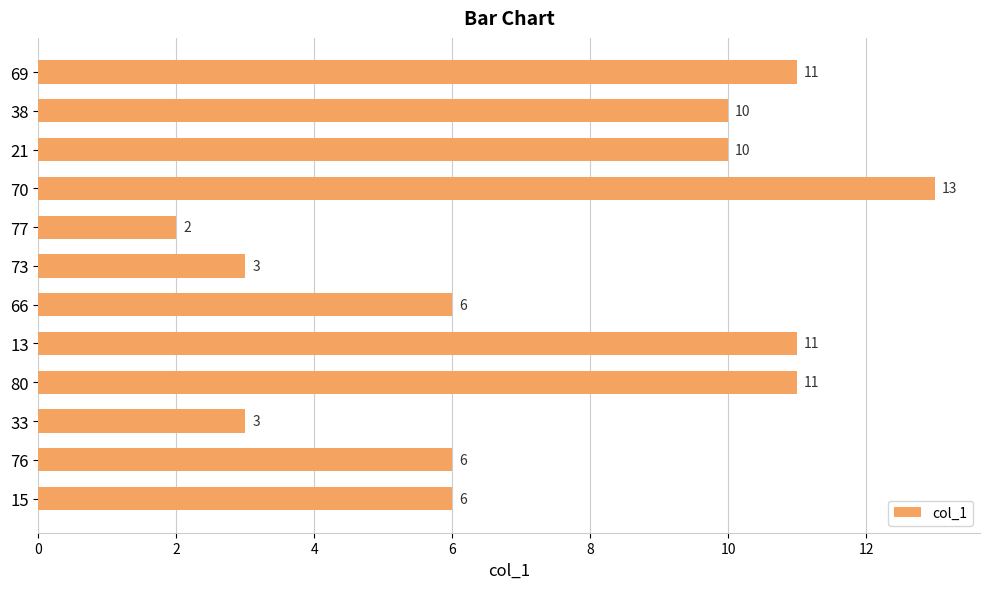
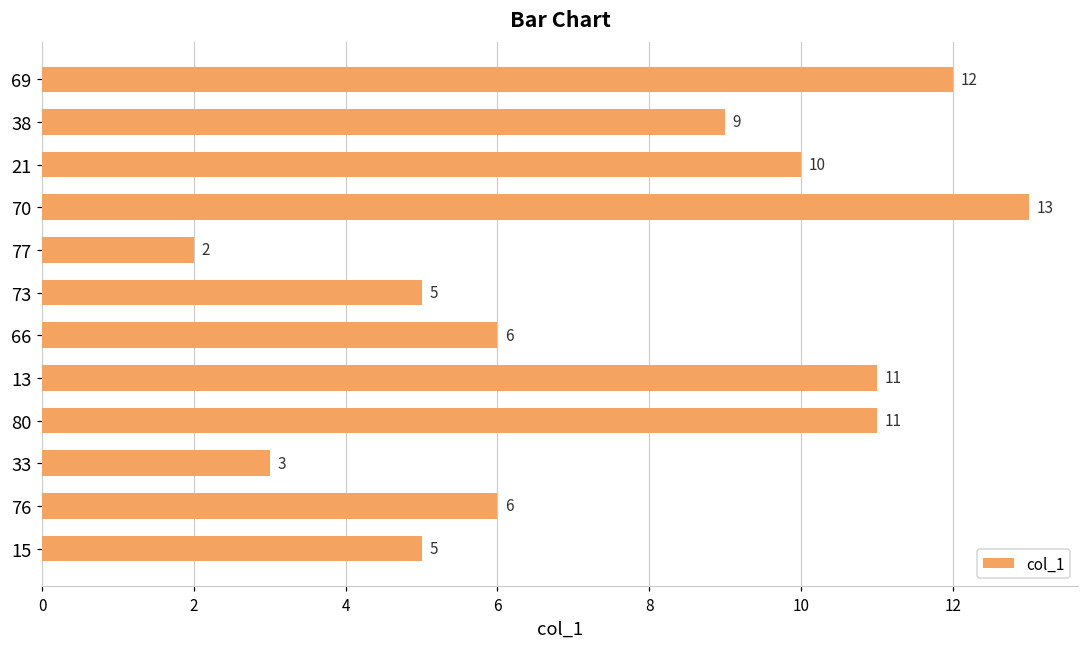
  {
-   "69": 11,
-   "38": 10,
+   "69": 12,
+   "38": 9,
    "21": 10,
    "70": 13,
    "77": 2,
-   "73": 3,
+   "73": 5,
    "66": 6,
    "13": 11,
    "80": 11,
    "33": 3,
    "76": 6,
-   "15": 6
+   "15": 5
  }
